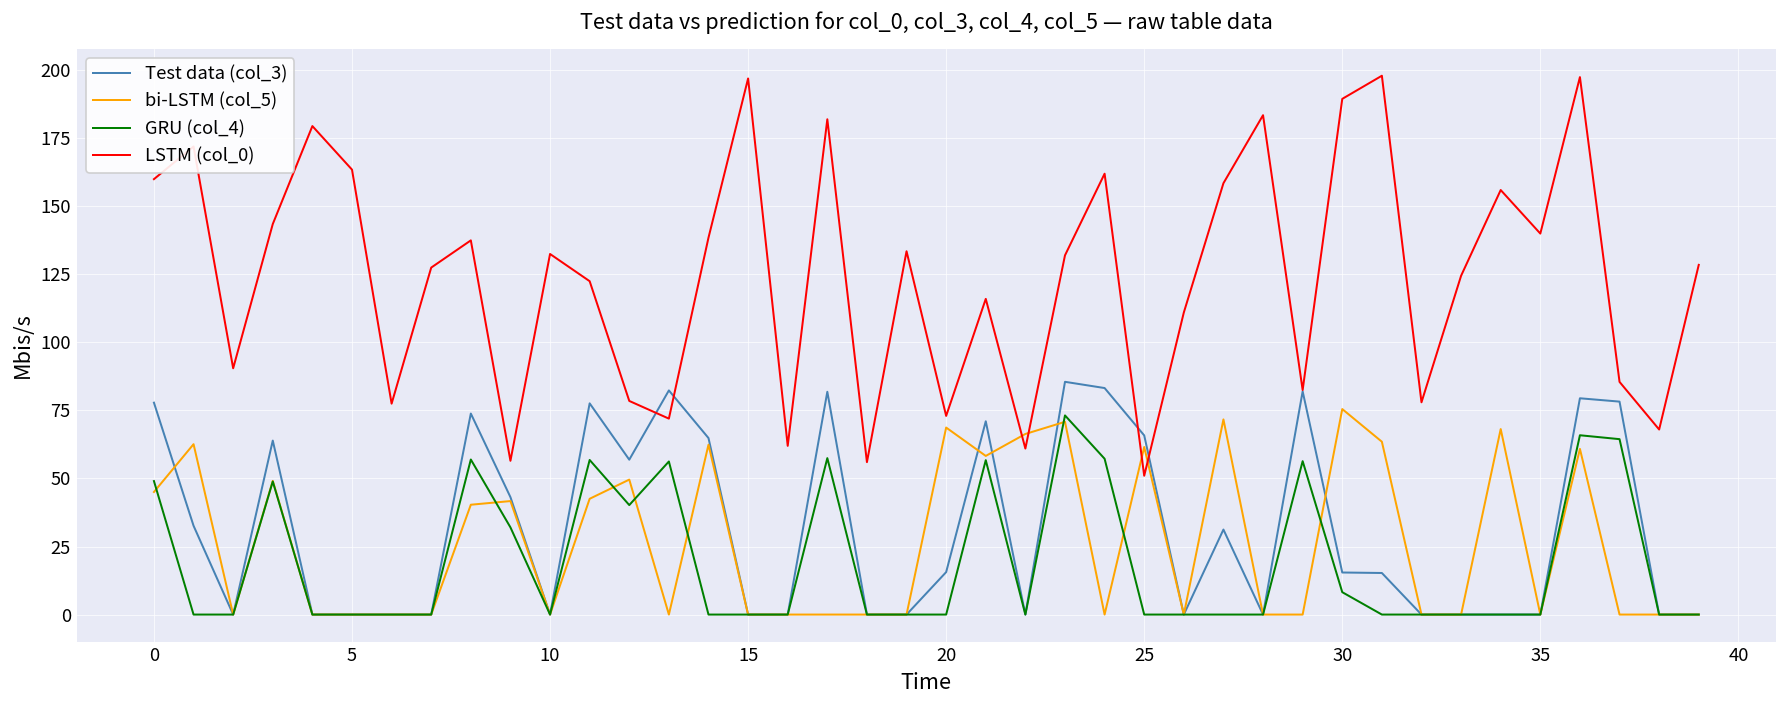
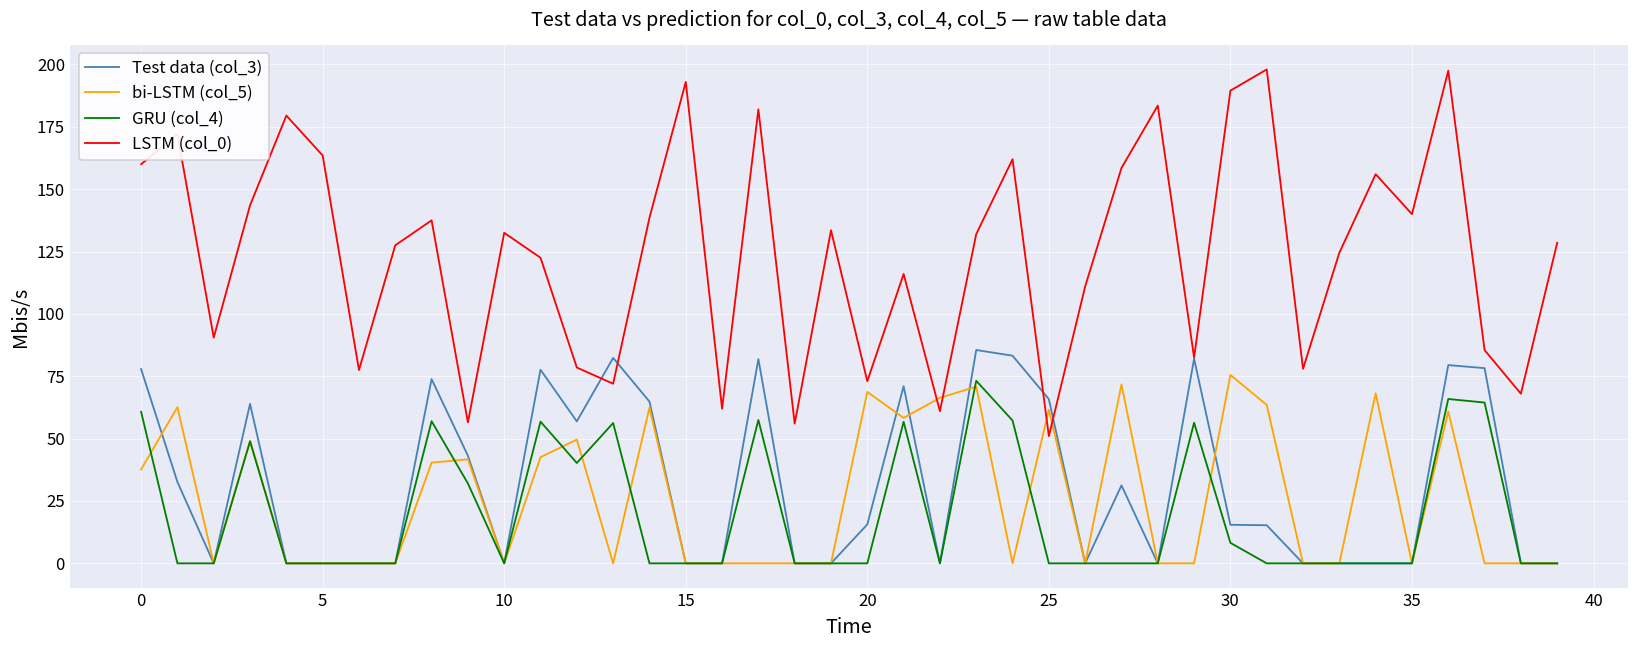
  {
    "Test data (col_3)": {
      "0": 78,
      "20": 16,
      "25": 66,
      "30": 15
    },
    "bi-LSTM (col_5)": {
-     "0": 45,
+     "0": 38,
      "20": 69,
      "25": 62,
      "30": 76
    },
    "GRU (col_4)": {
-     "0": 49,
+     "0": 61,
      "20": 0,
      "25": 0,
      "30": 8
    },
    "LSTM (col_0)": {
      "5": 163,
      "10": 132,
-     "15": 197,
+     "15": 193,
      "20": 73,
      "25": 51,
      "30": 190,
      "35": 140
    }
  }
